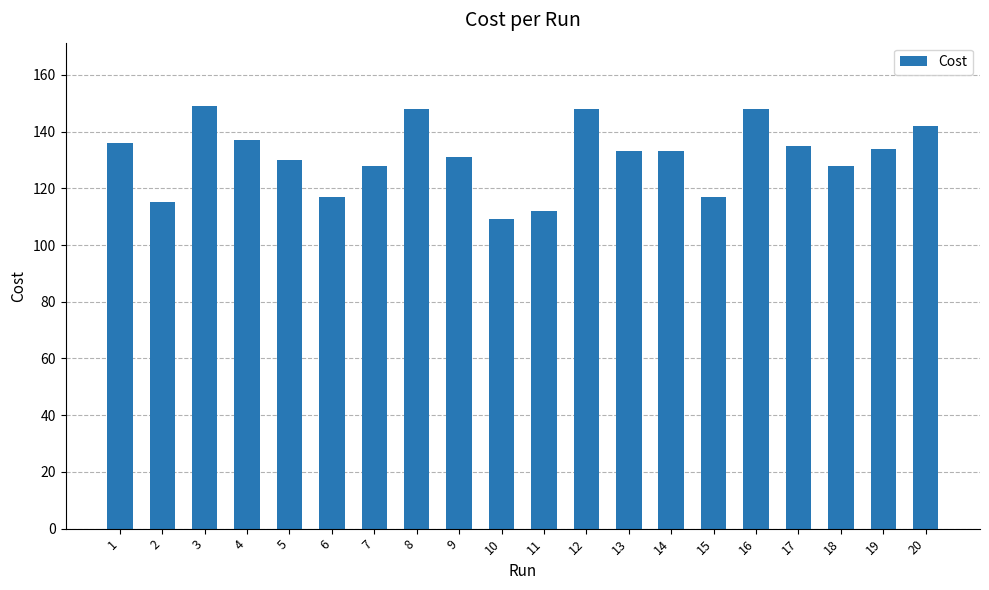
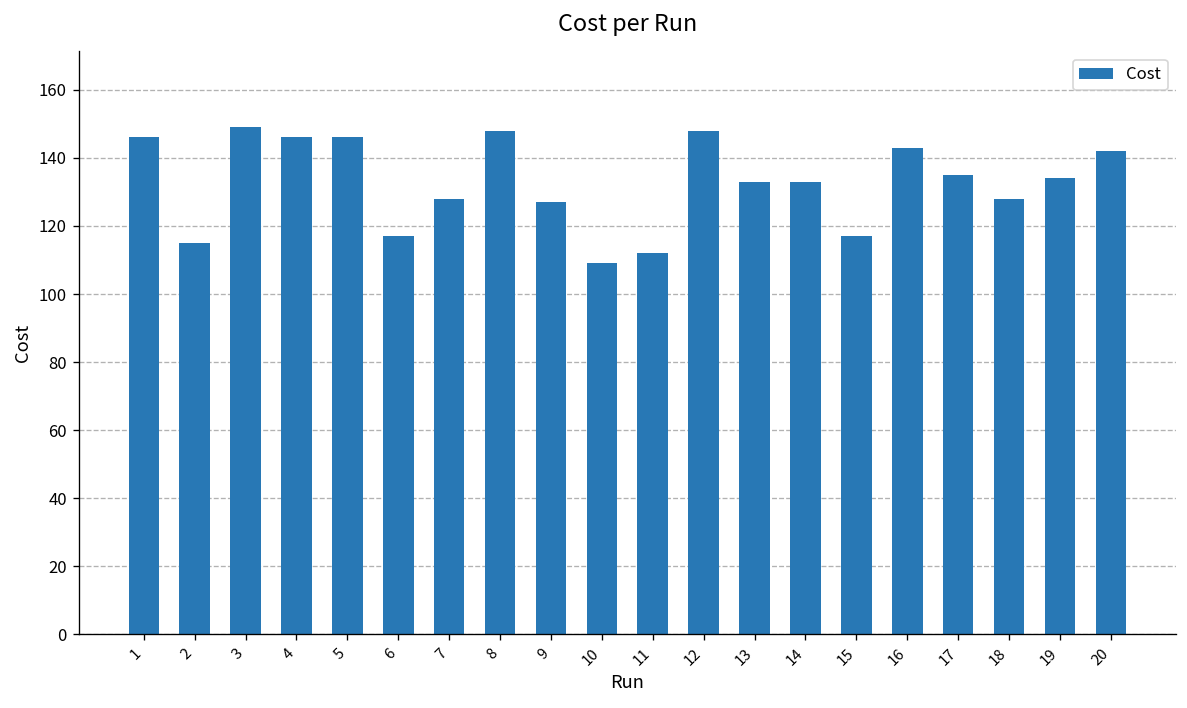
  {
-   "1": 136,
+   "1": 146,
    "2": 115,
    "3": 149,
-   "4": 137,
-   "5": 130,
+   "4": 146,
+   "5": 146,
    "6": 117,
    "7": 128,
    "8": 148,
-   "9": 131,
+   "9": 127,
    "10": 109,
    "11": 112,
    "12": 148,
    "13": 133,
    "14": 133,
    "15": 117,
-   "16": 148,
+   "16": 143,
    "17": 135,
    "18": 128,
    "19": 134,
    "20": 142
  }
